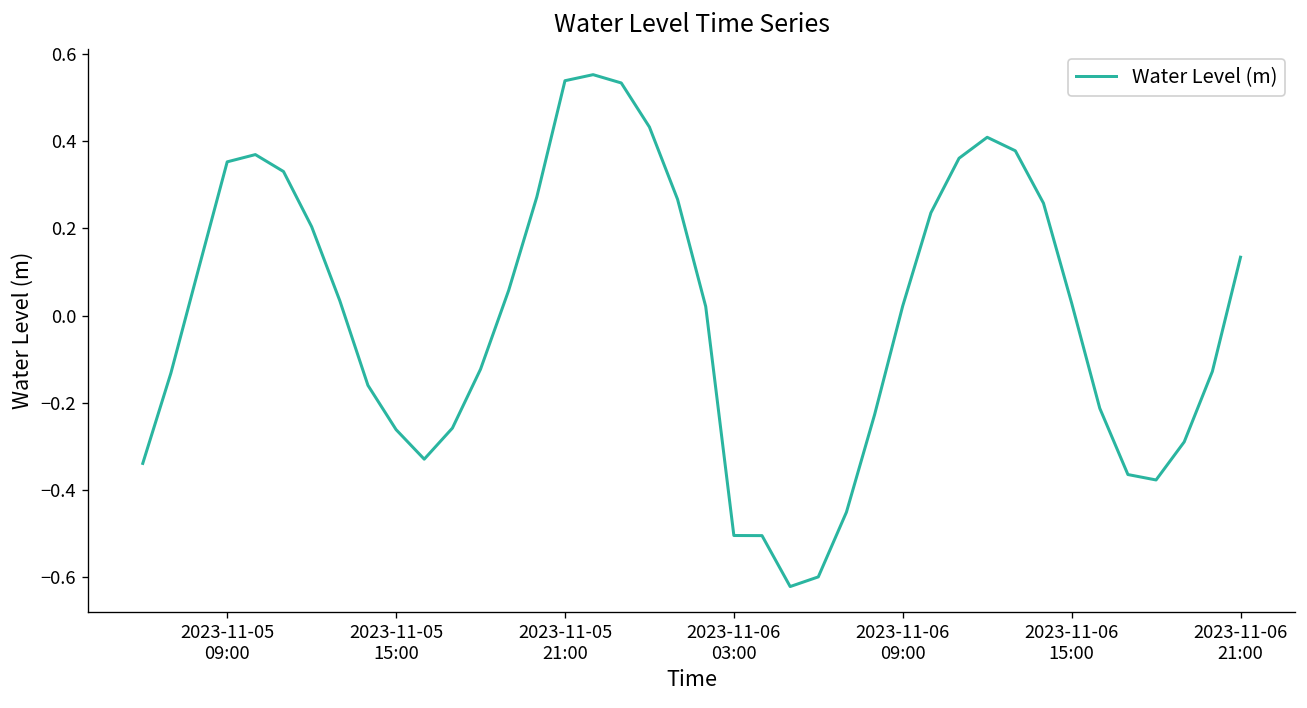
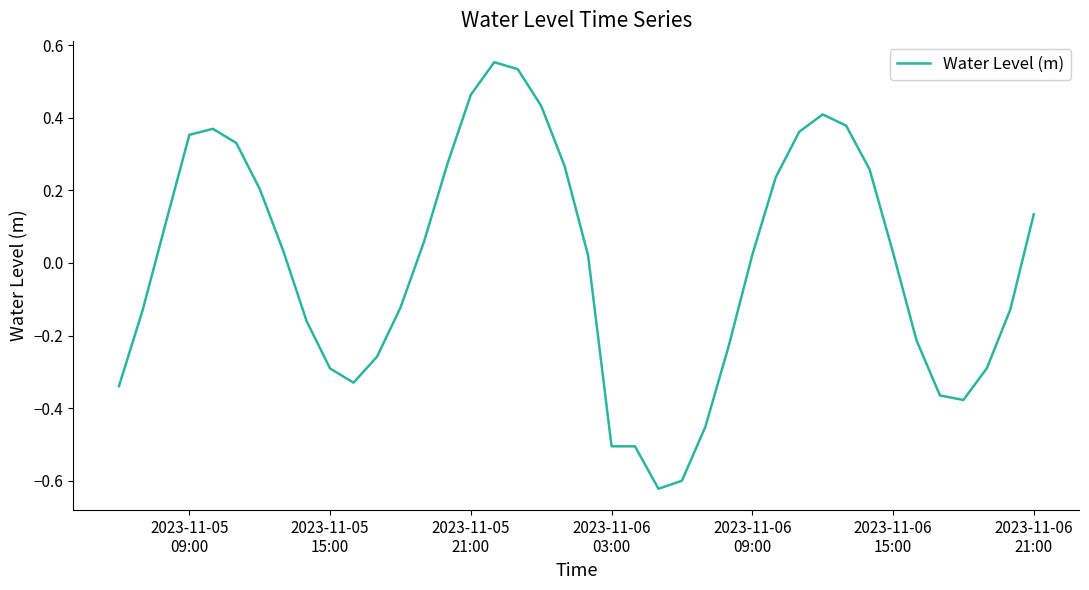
  {
    "2023-11-05 09:00": 0.35,
-   "2023-11-05 15:00": -0.26,
-   "2023-11-05 21:00": 0.54,
+   "2023-11-05 15:00": -0.29,
+   "2023-11-05 21:00": 0.46,
    "2023-11-06 03:00": -0.51,
    "2023-11-06 09:00": 0.02,
    "2023-11-06 15:00": 0.03,
    "2023-11-06 21:00": 0.13
  }
